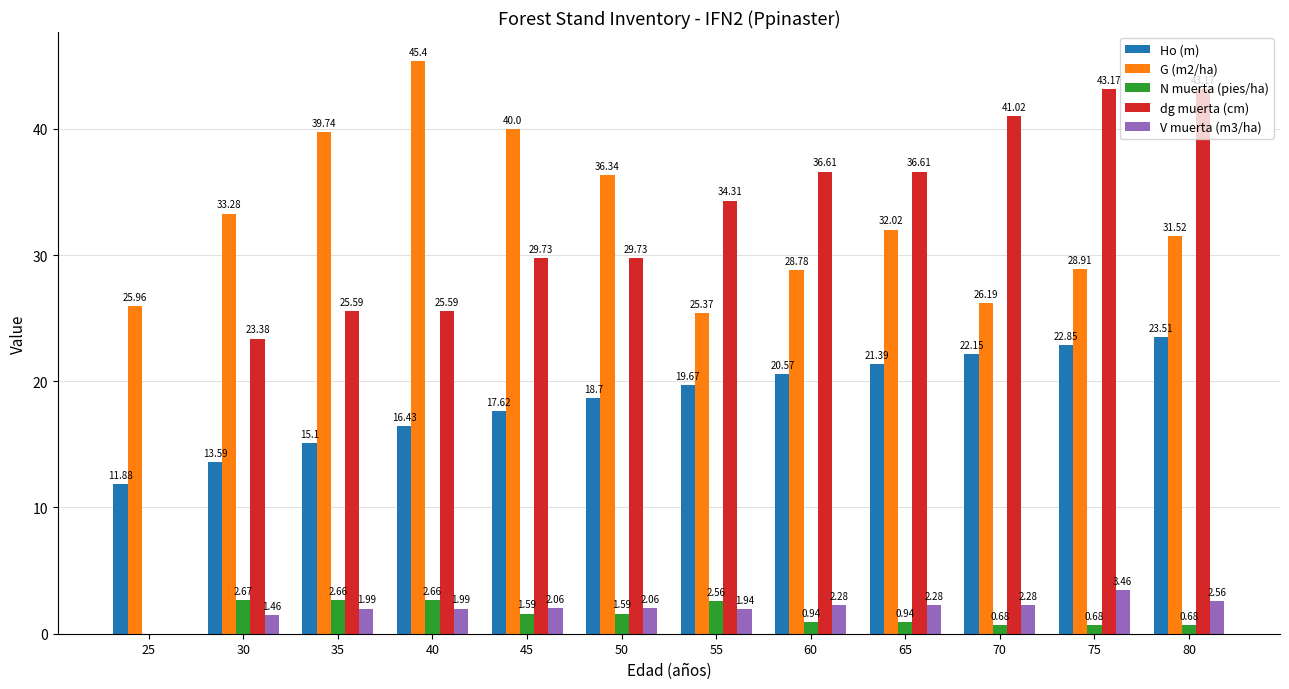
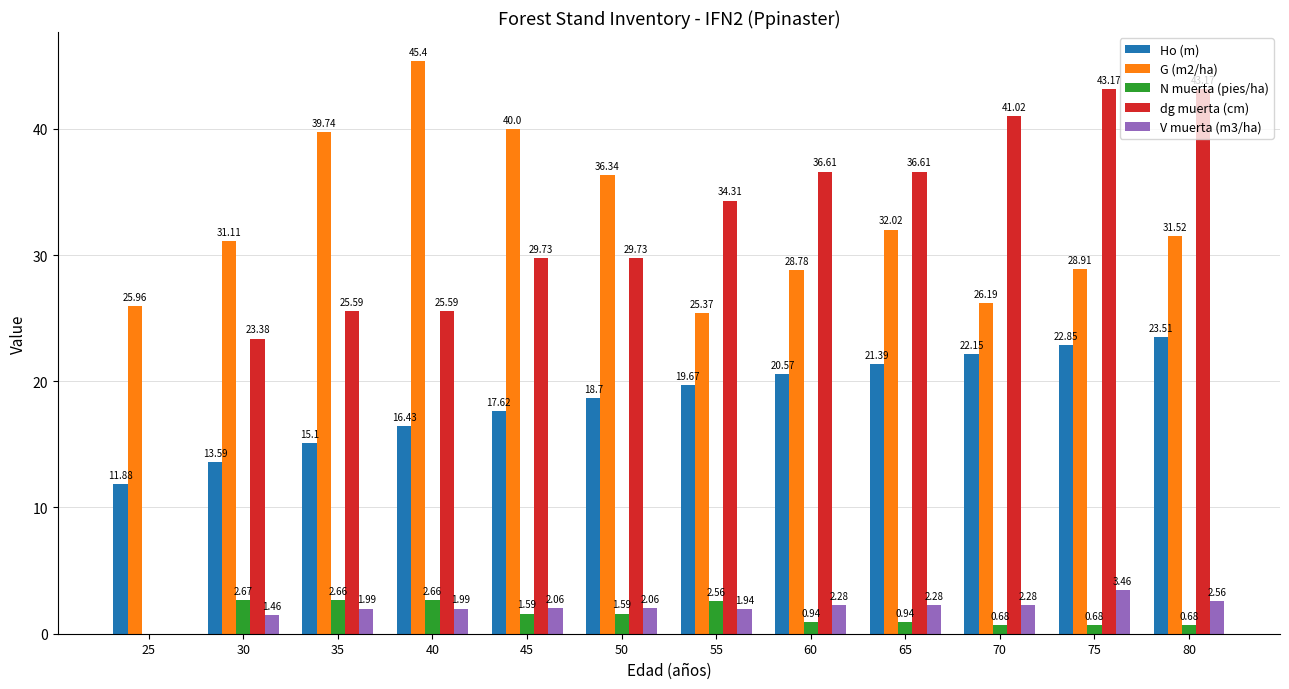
  {
    "Ho (m)": {
      "25": 11.88,
      "30": 13.59,
      "35": 15.1,
      "40": 16.43,
      "45": 17.62,
      "50": 18.7,
      "55": 19.67,
      "60": 20.57,
      "65": 21.39,
      "70": 22.15,
      "75": 22.85,
      "80": 23.51
    },
    "G (m2/ha)": {
      "25": 25.96,
-     "30": 33.28,
+     "30": 31.11,
      "35": 39.74,
      "40": 45.4,
      "45": 40.0,
      "50": 36.34,
      "55": 25.37,
      "60": 28.78,
      "65": 32.02,
      "70": 26.19,
      "75": 28.91,
      "80": 31.52
    },
    "N muerta (pies/ha)": {
      "30": 2.67,
      "35": 2.66,
      "40": 2.66,
      "45": 1.59,
      "50": 1.59,
      "55": 2.56,
      "60": 0.94,
      "65": 0.94,
      "70": 0.68,
      "75": 0.68,
      "80": 0.68
    },
    "dg muerta (cm)": {
      "30": 23.38,
      "35": 25.59,
      "40": 25.59,
      "45": 29.73,
      "50": 29.73,
      "55": 34.31,
      "60": 36.61,
      "65": 36.61,
      "70": 41.02
    },
    "V muerta (m3/ha)": {
      "30": 1.46,
      "35": 1.99,
      "40": 1.99,
      "45": 2.06,
      "50": 2.06,
      "55": 1.94,
      "60": 2.28,
      "65": 2.28,
      "70": 2.28,
      "75": 3.46,
      "80": 2.56
    }
  }
